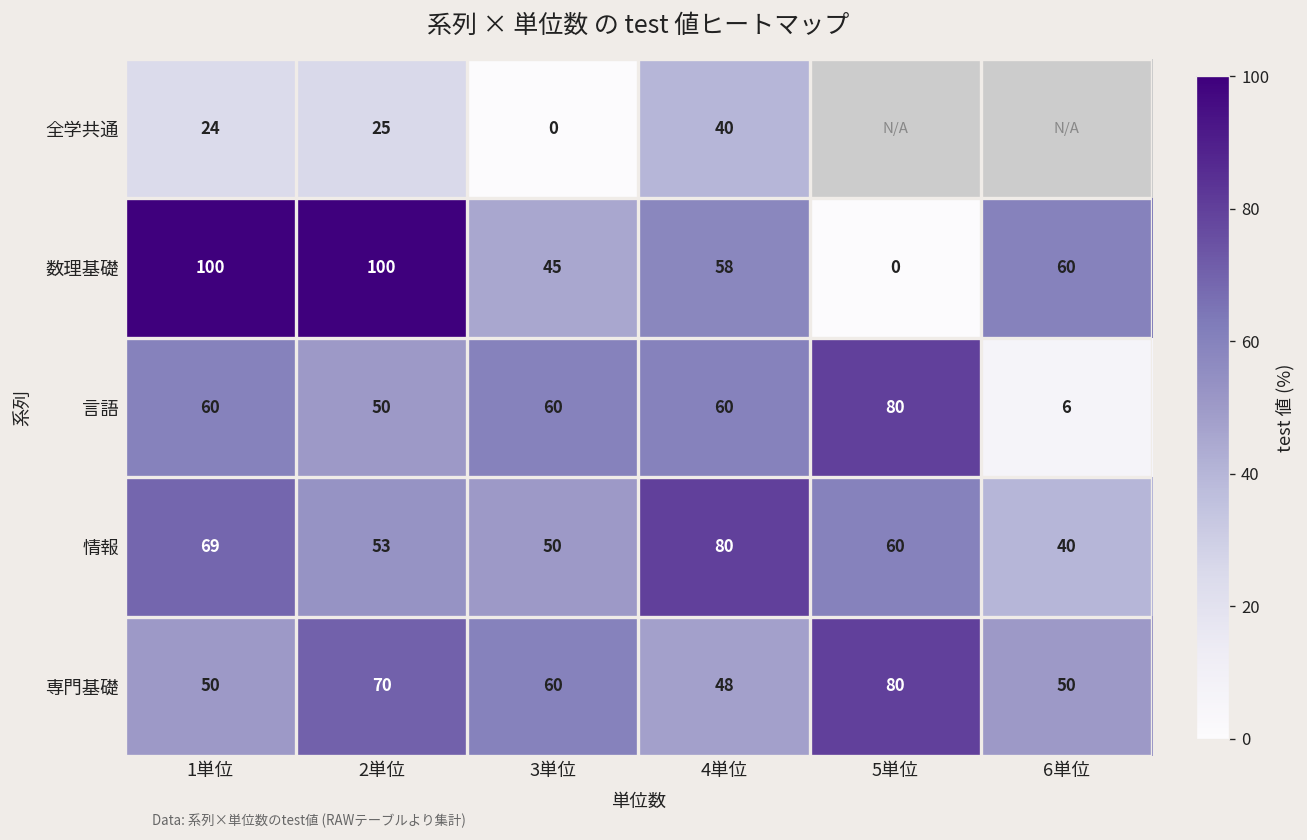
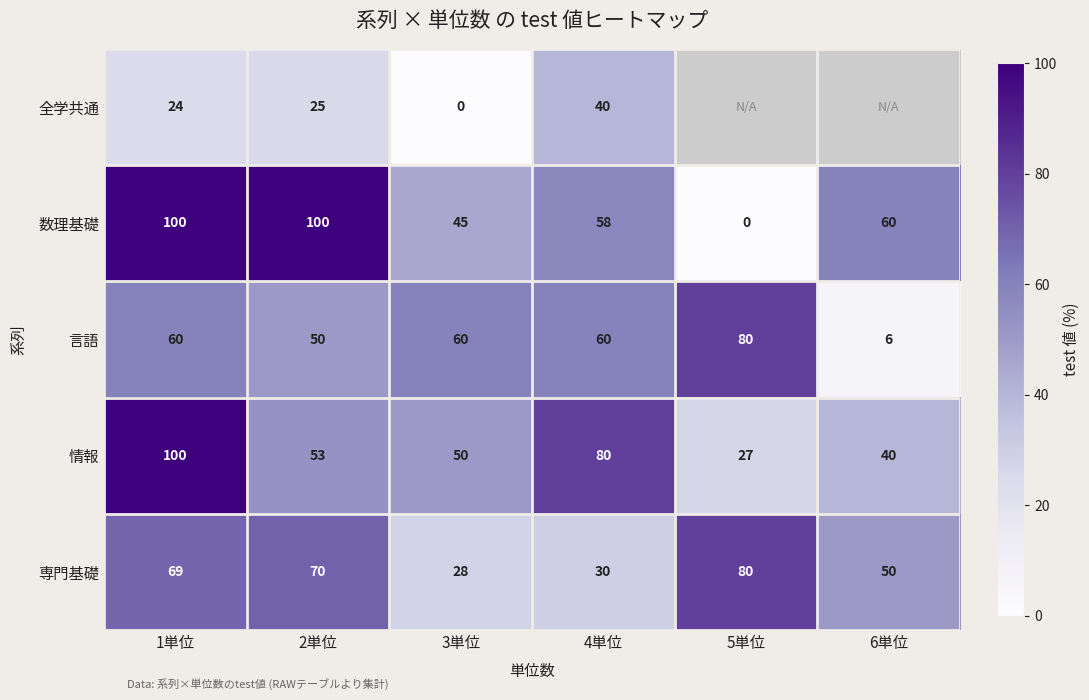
  {
    "全学共通": {
      "1単位": 24,
      "2単位": 25,
      "3単位": 0,
      "4単位": 40
    },
    "数理基礎": {
      "1単位": 100,
      "2単位": 100,
      "3単位": 45,
      "4単位": 58,
      "5単位": 0,
      "6単位": 60
    },
    "言語": {
      "1単位": 60,
      "2単位": 50,
      "3単位": 60,
      "4単位": 60,
      "5単位": 80,
      "6単位": 6
    },
    "情報": {
-     "1単位": 69,
+     "1単位": 100,
      "2単位": 53,
      "3単位": 50,
      "4単位": 80,
-     "5単位": 60,
+     "5単位": 27,
      "6単位": 40
    },
    "専門基礎": {
-     "1単位": 50,
+     "1単位": 69,
      "2単位": 70,
-     "3単位": 60,
-     "4単位": 48,
+     "3単位": 28,
+     "4単位": 30,
      "5単位": 80,
      "6単位": 50
    }
  }
